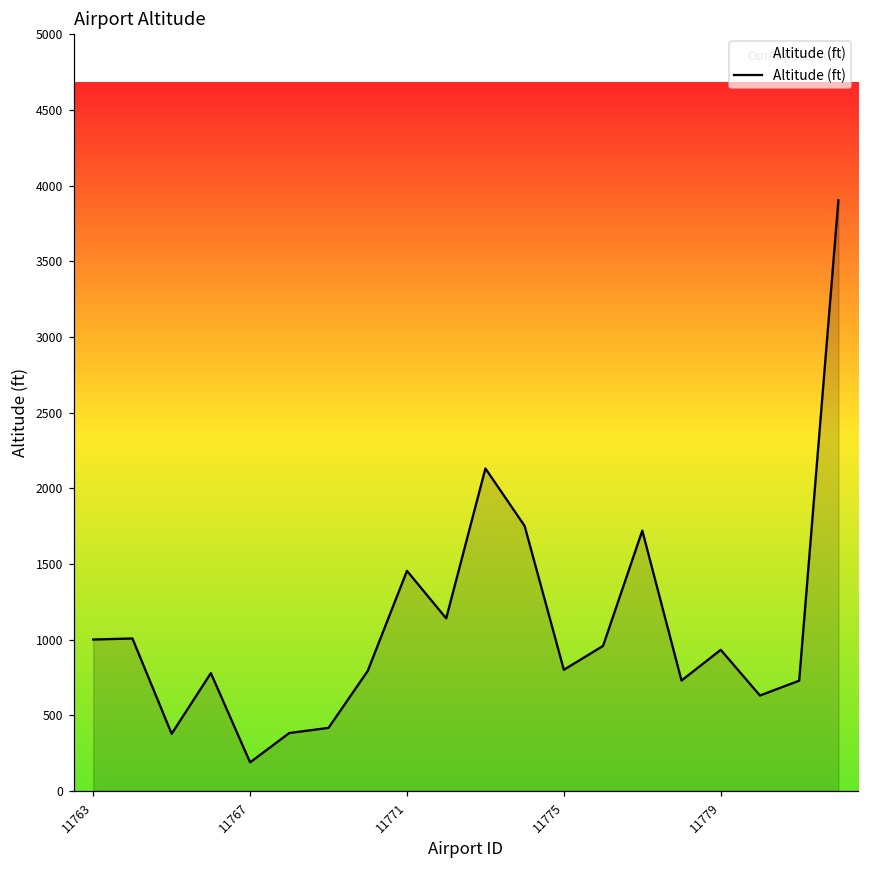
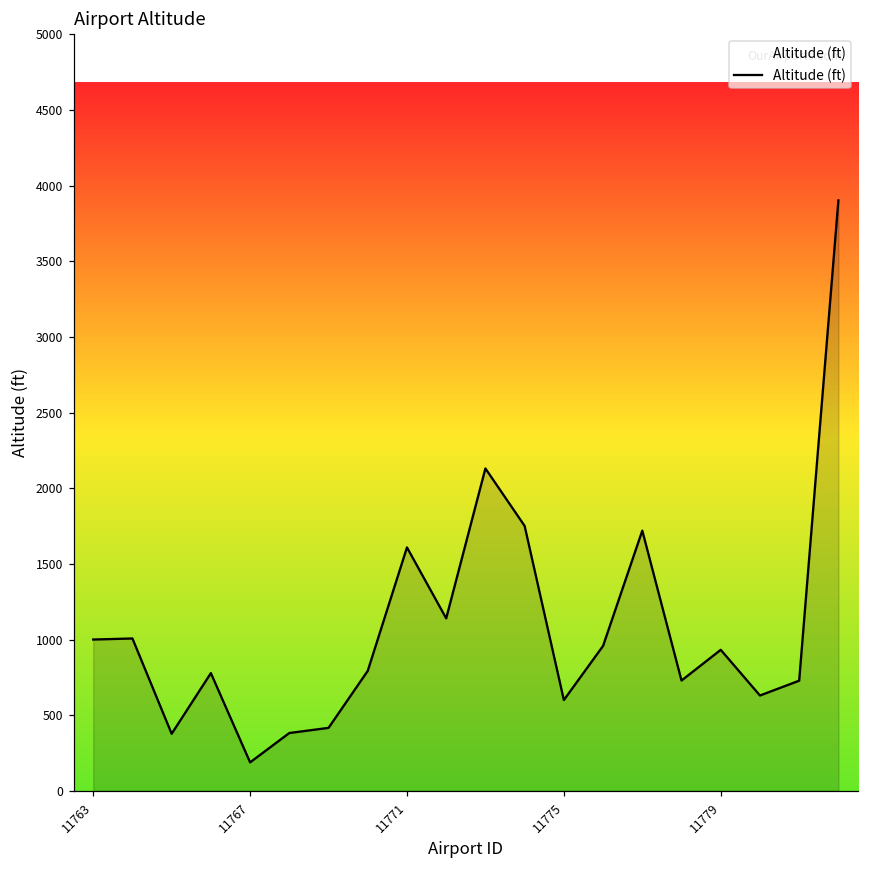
  {
    "11763": 1000,
    "11767": 190,
-   "11771": 1450,
-   "11775": 800,
+   "11771": 1610,
+   "11775": 600,
    "11779": 930
  }
